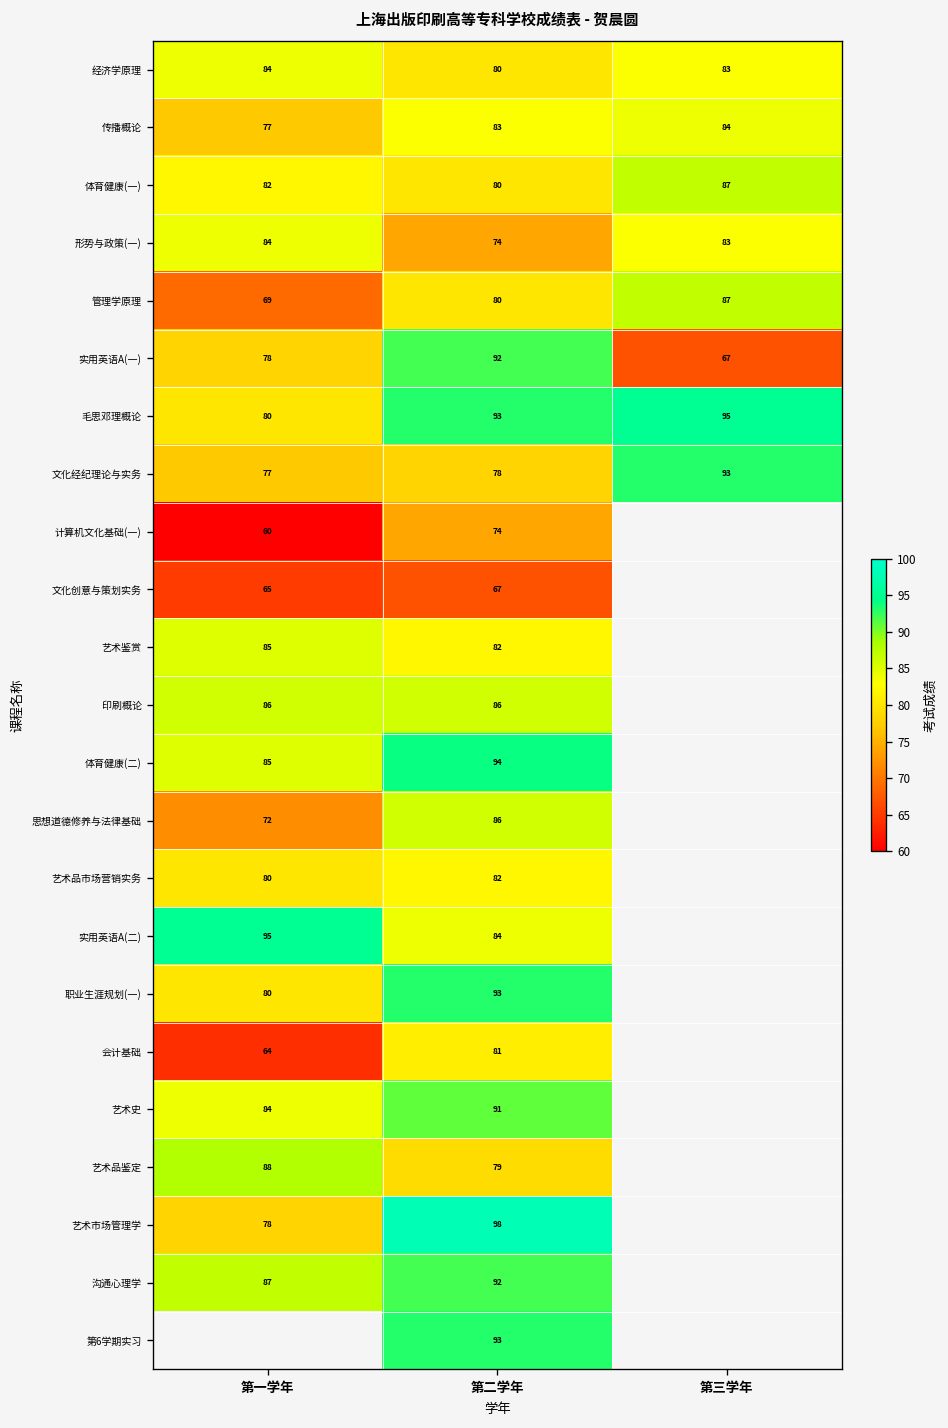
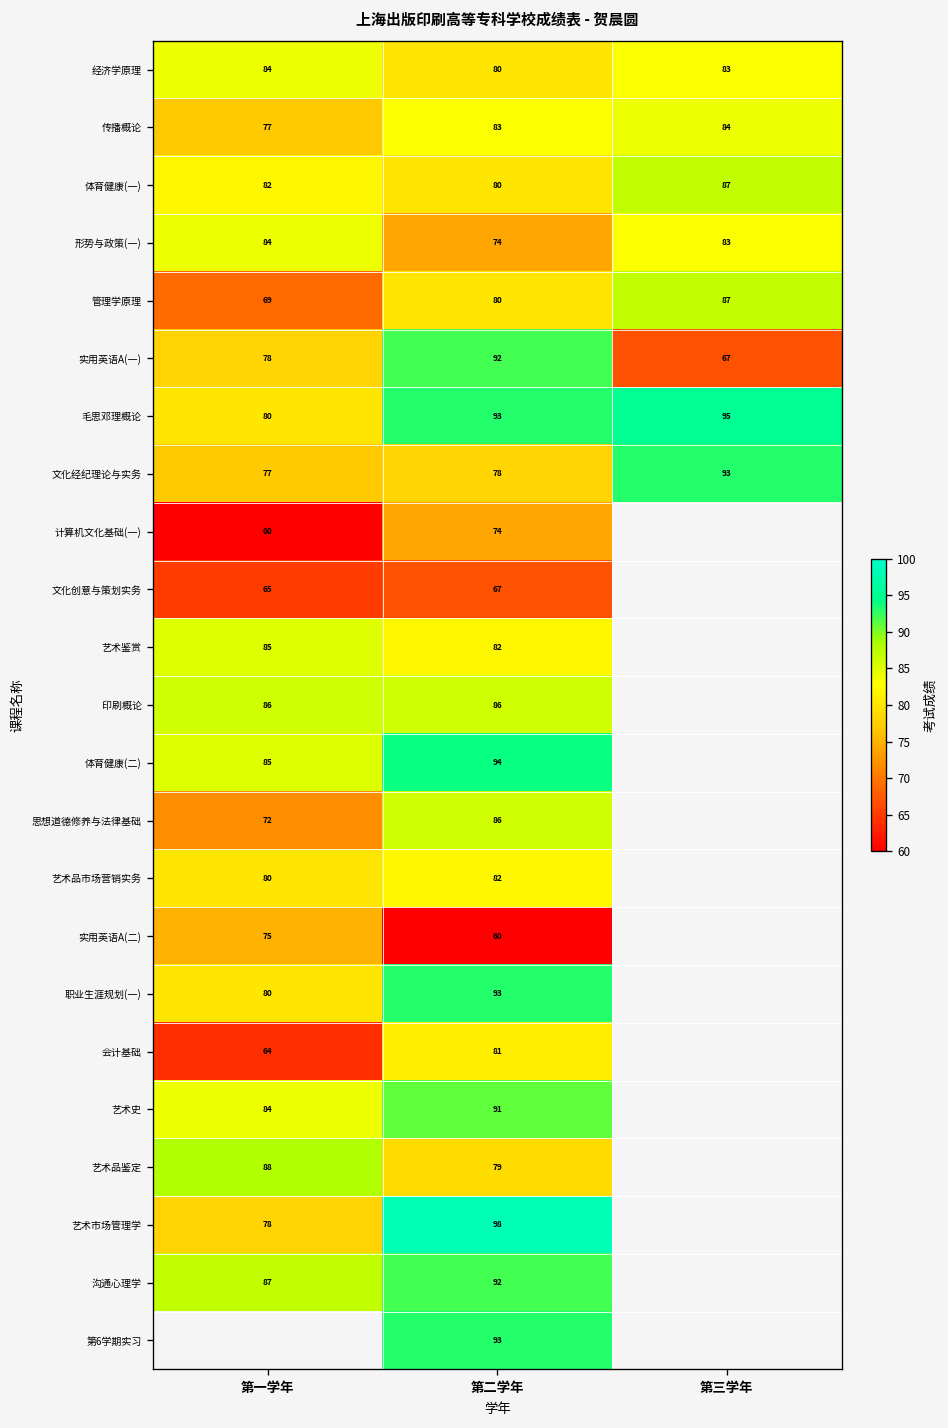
  {
    "经济学原理": {
      "第一学年": 84,
      "第二学年": 80,
      "第三学年": 83
    },
    "传播概论": {
      "第一学年": 77,
      "第二学年": 83,
      "第三学年": 84
    },
    "体育健康(一)": {
      "第一学年": 82,
      "第二学年": 80,
      "第三学年": 87
    },
    "形势与政策(一)": {
      "第一学年": 84,
      "第二学年": 74,
      "第三学年": 83
    },
    "管理学原理": {
      "第一学年": 69,
      "第二学年": 80,
      "第三学年": 87
    },
    "实用英语A(一)": {
      "第一学年": 78,
      "第二学年": 92,
      "第三学年": 67
    },
    "毛思邓理概论": {
      "第一学年": 80,
      "第二学年": 93,
      "第三学年": 95
    },
    "文化经纪理论与实务": {
      "第一学年": 77,
      "第二学年": 78,
      "第三学年": 93
    },
    "计算机文化基础(一)": {
      "第一学年": 60,
      "第二学年": 74
    },
    "文化创意与策划实务": {
      "第一学年": 65,
      "第二学年": 67
    },
    "艺术鉴赏": {
      "第一学年": 85,
      "第二学年": 82
    },
    "印刷概论": {
      "第一学年": 86,
      "第二学年": 86
    },
    "体育健康(二)": {
      "第一学年": 85,
      "第二学年": 94
    },
    "思想道德修养与法律基础": {
      "第一学年": 72,
      "第二学年": 86
    },
    "艺术品市场营销实务": {
      "第一学年": 80,
      "第二学年": 82
    },
    "实用英语A(二)": {
-     "第一学年": 95,
-     "第二学年": 84
+     "第一学年": 75,
+     "第二学年": 60
    },
    "职业生涯规划(一)": {
      "第一学年": 80,
      "第二学年": 93
    },
    "会计基础": {
      "第一学年": 64,
      "第二学年": 81
    },
    "艺术史": {
      "第一学年": 84,
      "第二学年": 91
    },
    "艺术品鉴定": {
      "第一学年": 88,
      "第二学年": 79
    },
    "艺术市场管理学": {
      "第一学年": 78,
      "第二学年": 98
    },
    "沟通心理学": {
      "第一学年": 87,
      "第二学年": 92
    },
    "第6学期实习": {
      "第二学年": 93
    }
  }
